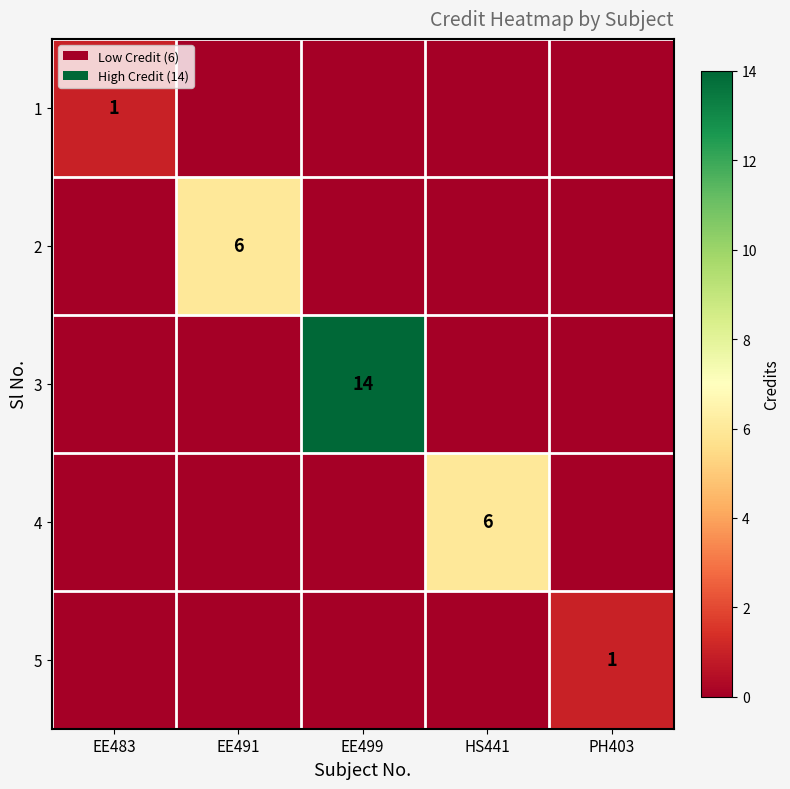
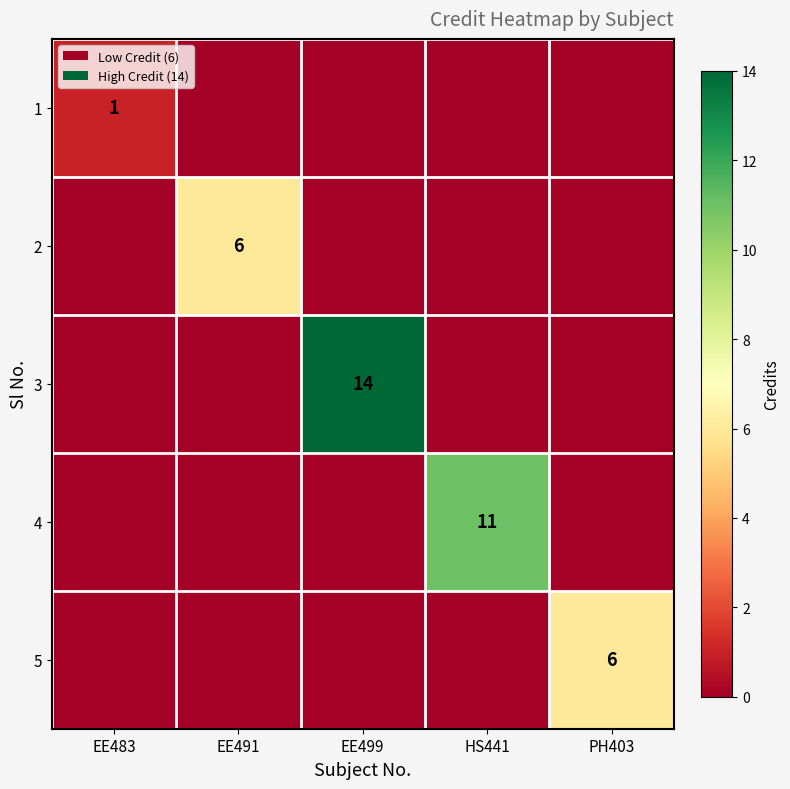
  {
    "1": {
      "EE483": 1
    },
    "2": {
      "EE491": 6
    },
    "3": {
      "EE499": 14
    },
    "4": {
-     "HS441": 6
+     "HS441": 11
    },
    "5": {
-     "PH403": 1
+     "PH403": 6
    }
  }
